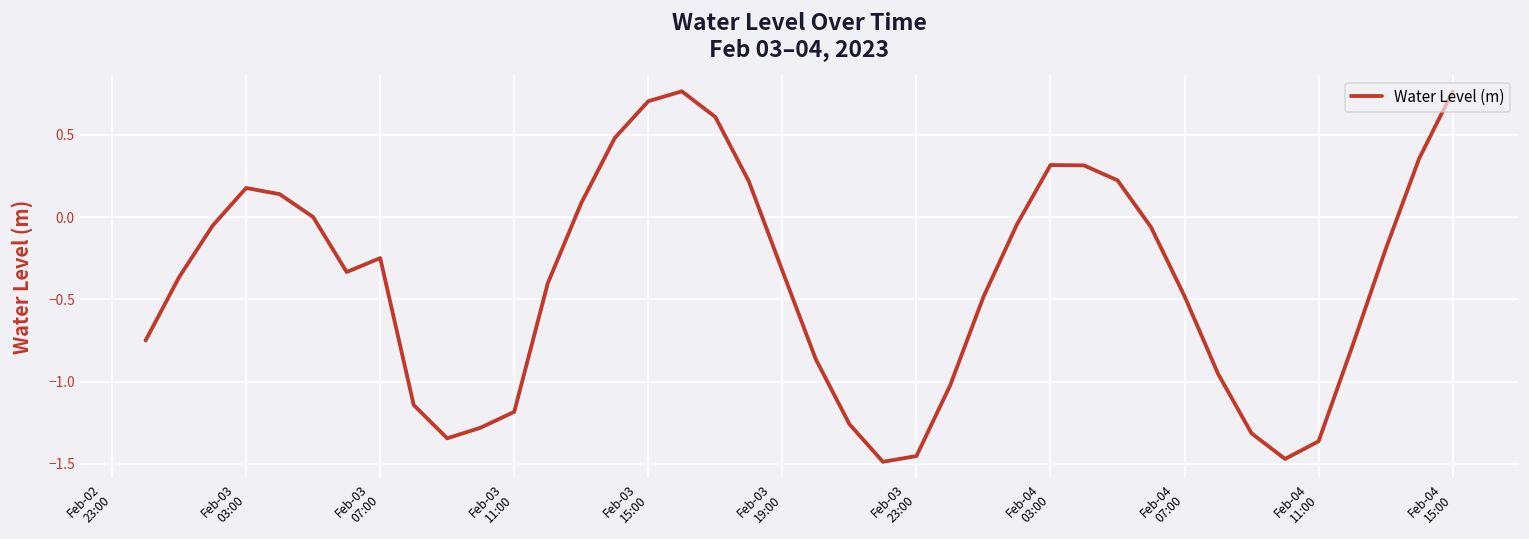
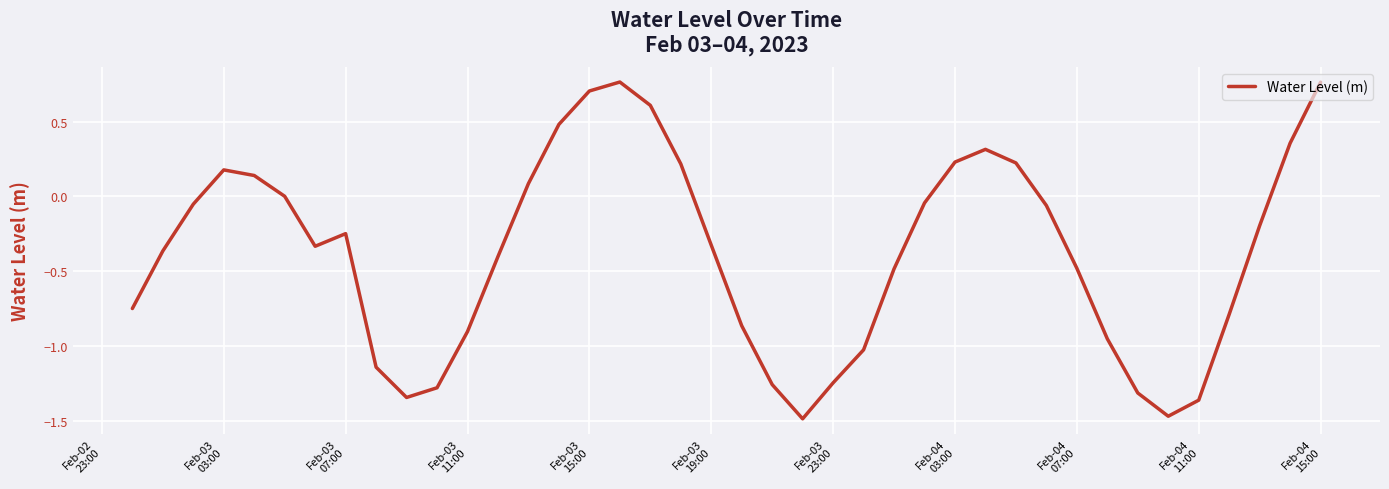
  {
    "Feb-03 03:00": 0.18,
    "Feb-03 07:00": -0.25,
-   "Feb-03 11:00": -1.18,
+   "Feb-03 11:00": -0.90,
    "Feb-03 15:00": 0.71,
    "Feb-03 19:00": -0.33,
-   "Feb-03 23:00": -1.45,
-   "Feb-04 03:00": 0.32,
+   "Feb-03 23:00": -1.25,
+   "Feb-04 03:00": 0.23,
    "Feb-04 07:00": -0.48,
    "Feb-04 11:00": -1.36
  }
